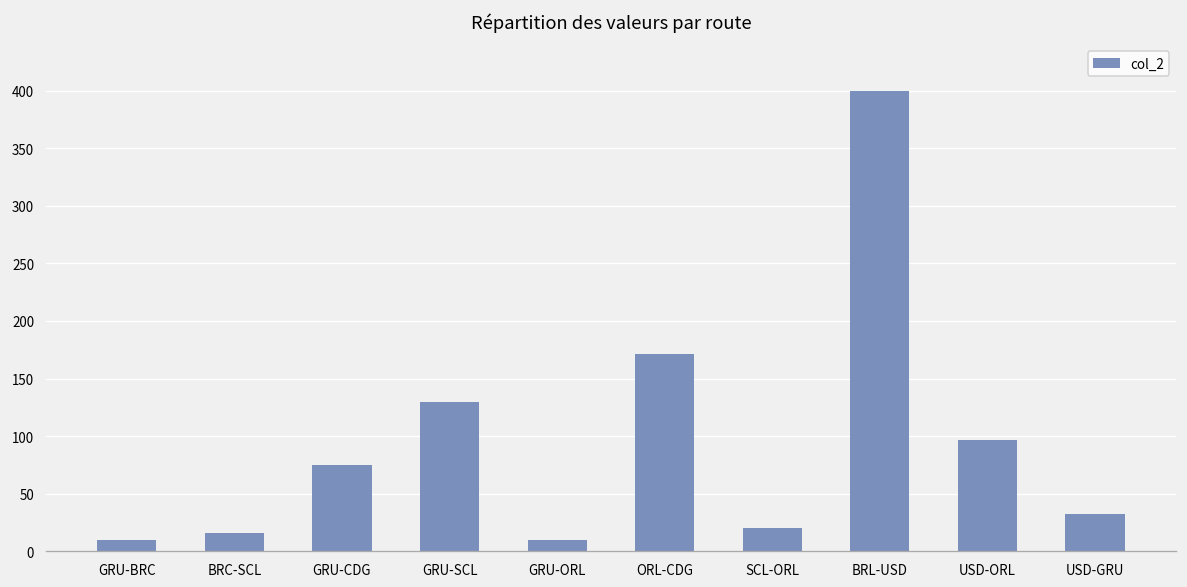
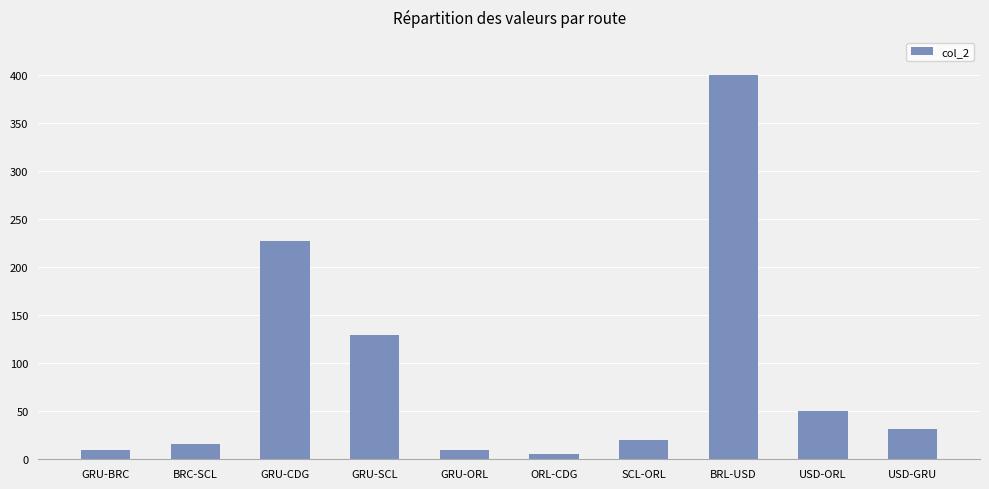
  {
    "GRU-BRC": 10,
    "BRC-SCL": 20,
-   "GRU-CDG": 80,
+   "GRU-CDG": 230,
    "GRU-SCL": 130,
    "GRU-ORL": 10,
-   "ORL-CDG": 170,
+   "ORL-CDG": 10,
    "SCL-ORL": 20,
    "BRL-USD": 400,
-   "USD-ORL": 100,
+   "USD-ORL": 50,
    "USD-GRU": 30
  }
